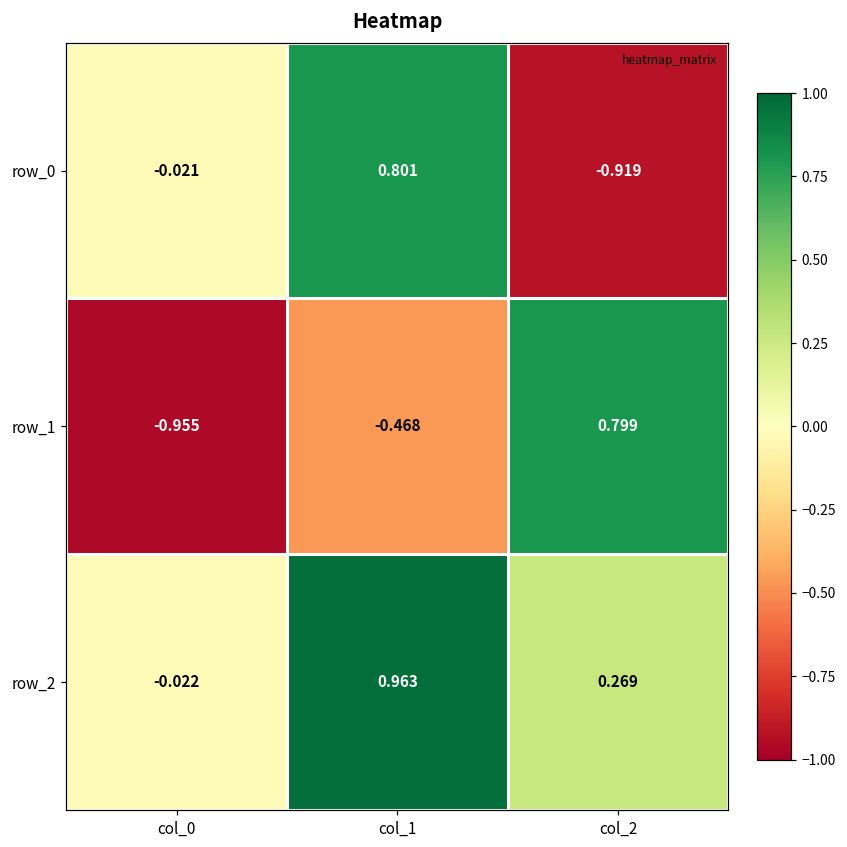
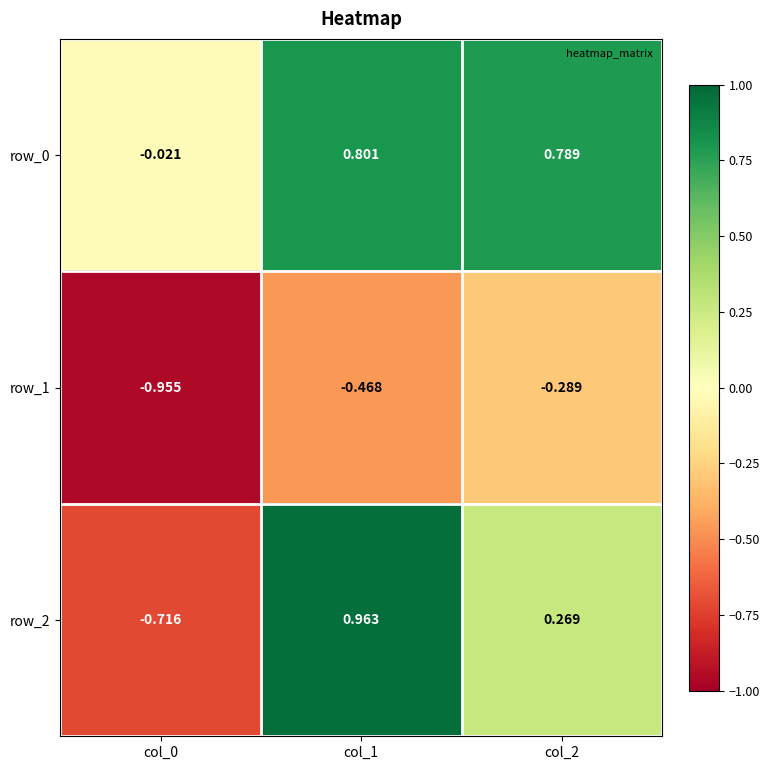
  {
    "row_0": {
      "col_0": -0.021,
      "col_1": 0.801,
-     "col_2": -0.919
+     "col_2": 0.789
    },
    "row_1": {
      "col_0": -0.955,
      "col_1": -0.468,
-     "col_2": 0.799
+     "col_2": -0.289
    },
    "row_2": {
-     "col_0": -0.022,
+     "col_0": -0.716,
      "col_1": 0.963,
      "col_2": 0.269
    }
  }
